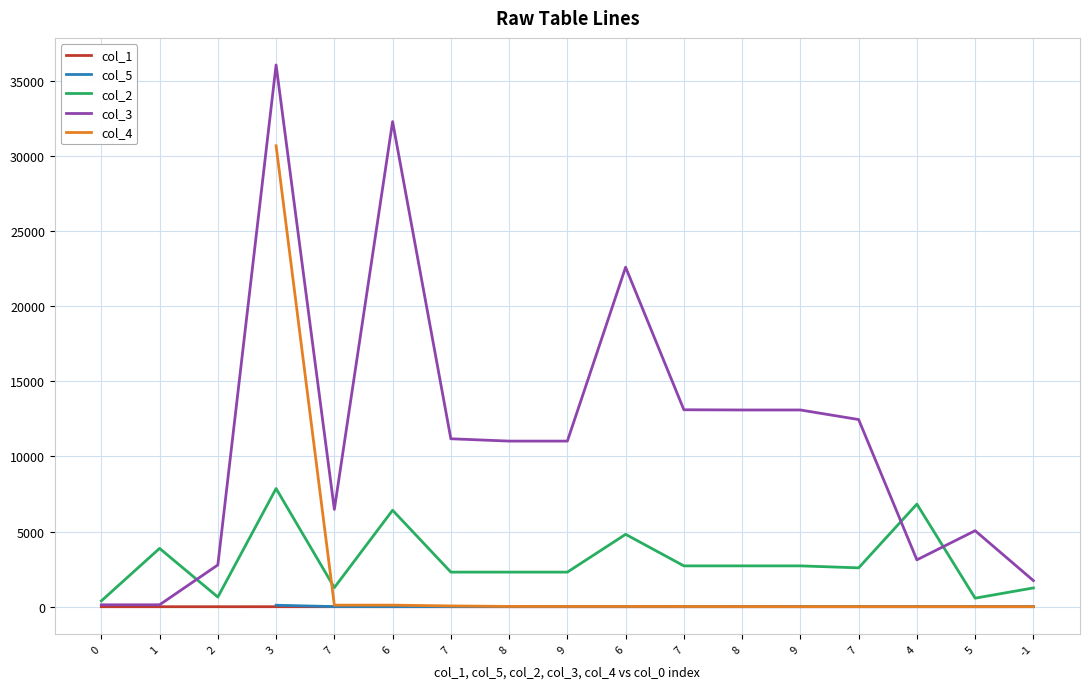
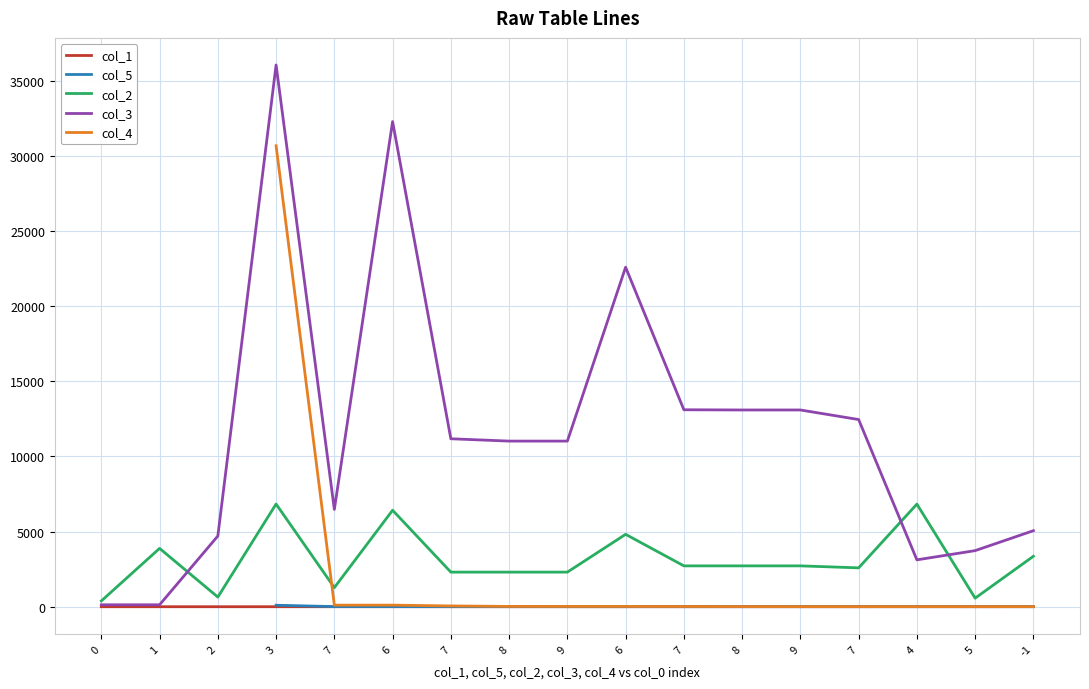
  {
    "col_1": {
      "2": 0
    },
    "col_2": {
      "0": 400,
      "1": 3900,
      "2": 600,
-     "3": 7900,
+     "3": 6800,
      "4": 6800,
      "5": 600,
-     "-1": 1300
+     "-1": 3400
    },
    "col_3": {
-     "2": 2800,
+     "2": 4700,
      "3": 36000,
      "4": 3100,
-     "5": 5100,
-     "-1": 1700
+     "5": 3700,
+     "-1": 5100
    },
    "col_4": {
      "3": 30700
    }
  }
